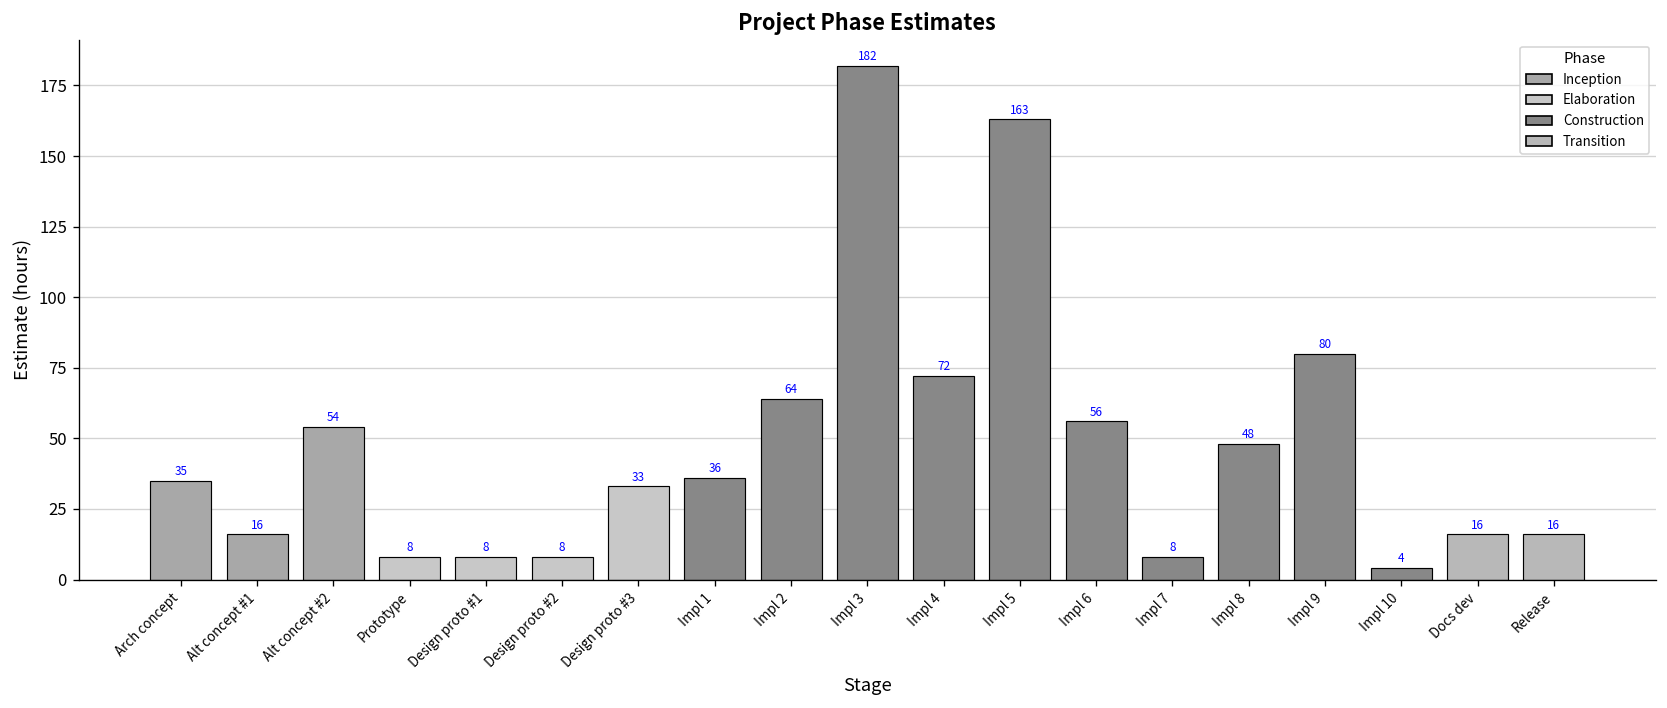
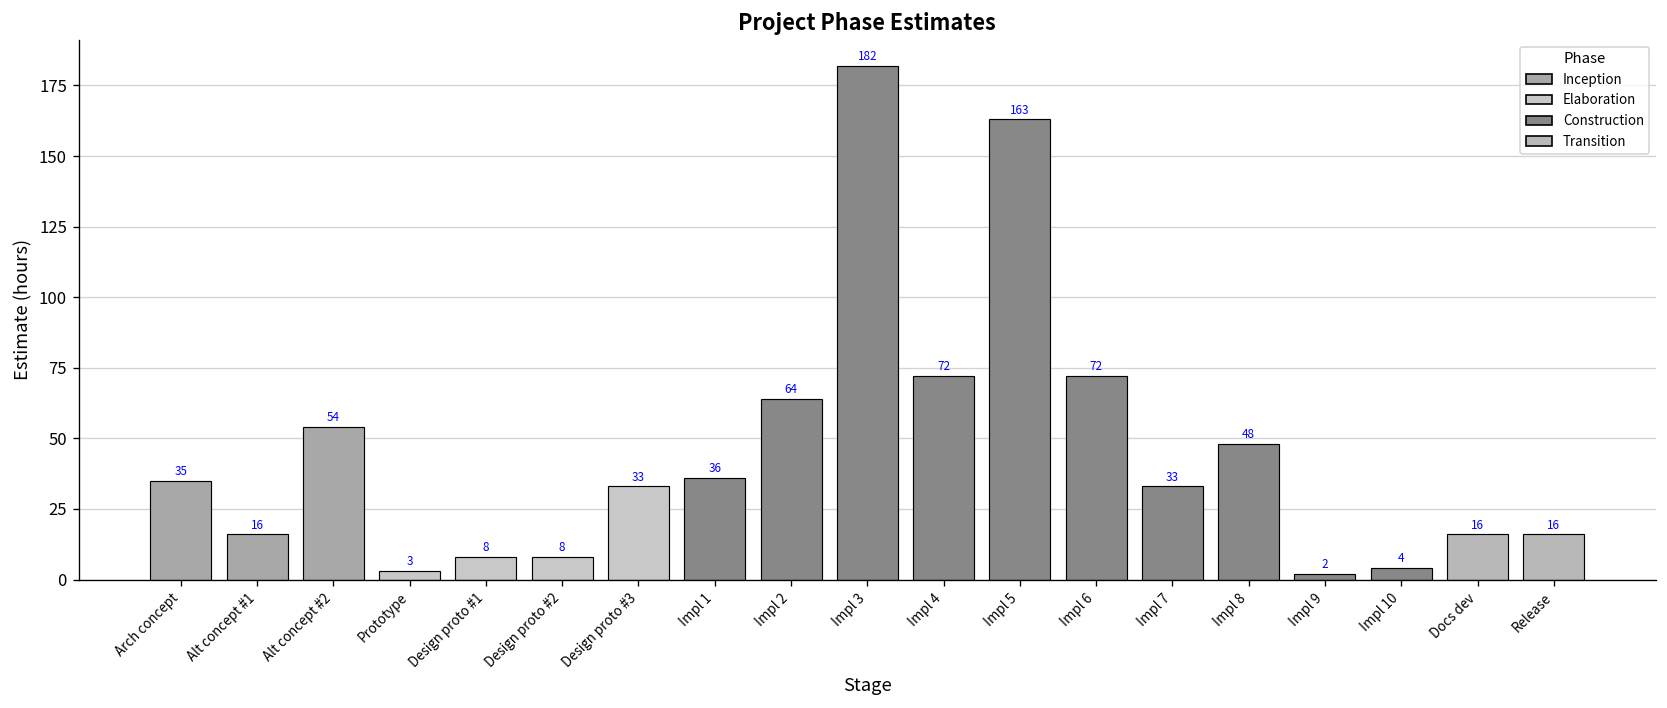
  {
    "Arch concept": 35,
    "Alt concept #1": 16,
    "Alt concept #2": 54,
-   "Prototype": 8,
+   "Prototype": 3,
    "Design proto #1": 8,
    "Design proto #2": 8,
    "Design proto #3": 33,
    "Impl 1": 36,
    "Impl 2": 64,
    "Impl 3": 182,
    "Impl 4": 72,
    "Impl 5": 163,
-   "Impl 6": 56,
-   "Impl 7": 8,
+   "Impl 6": 72,
+   "Impl 7": 33,
    "Impl 8": 48,
-   "Impl 9": 80,
+   "Impl 9": 2,
    "Impl 10": 4,
    "Docs dev": 16,
    "Release": 16
  }
